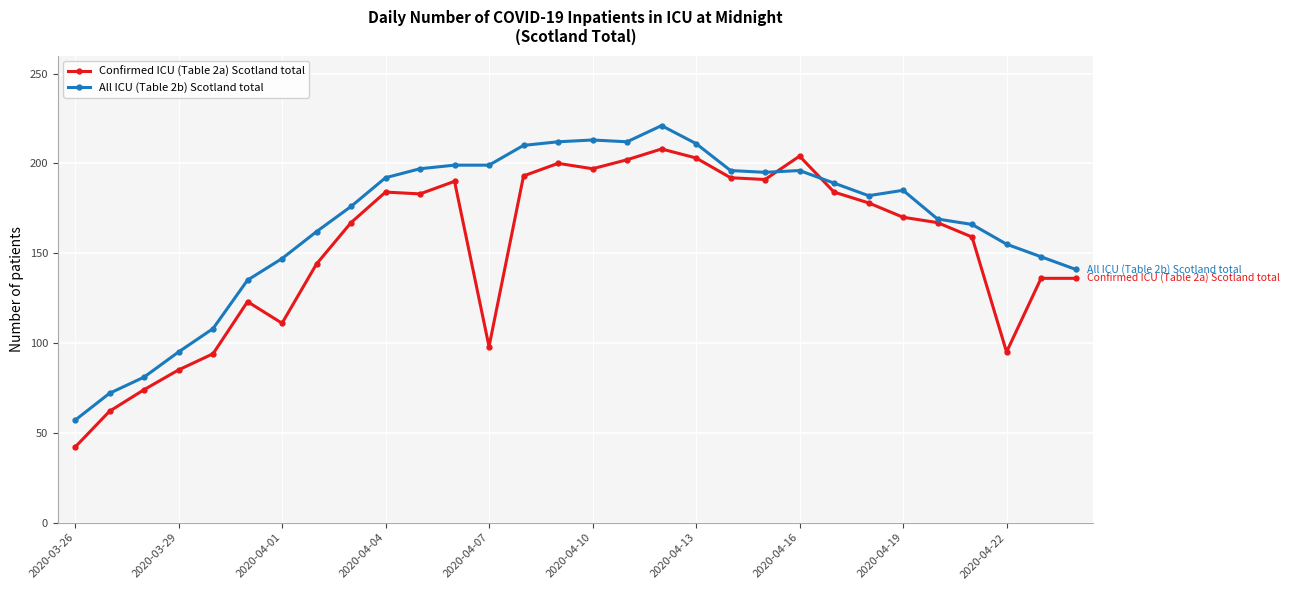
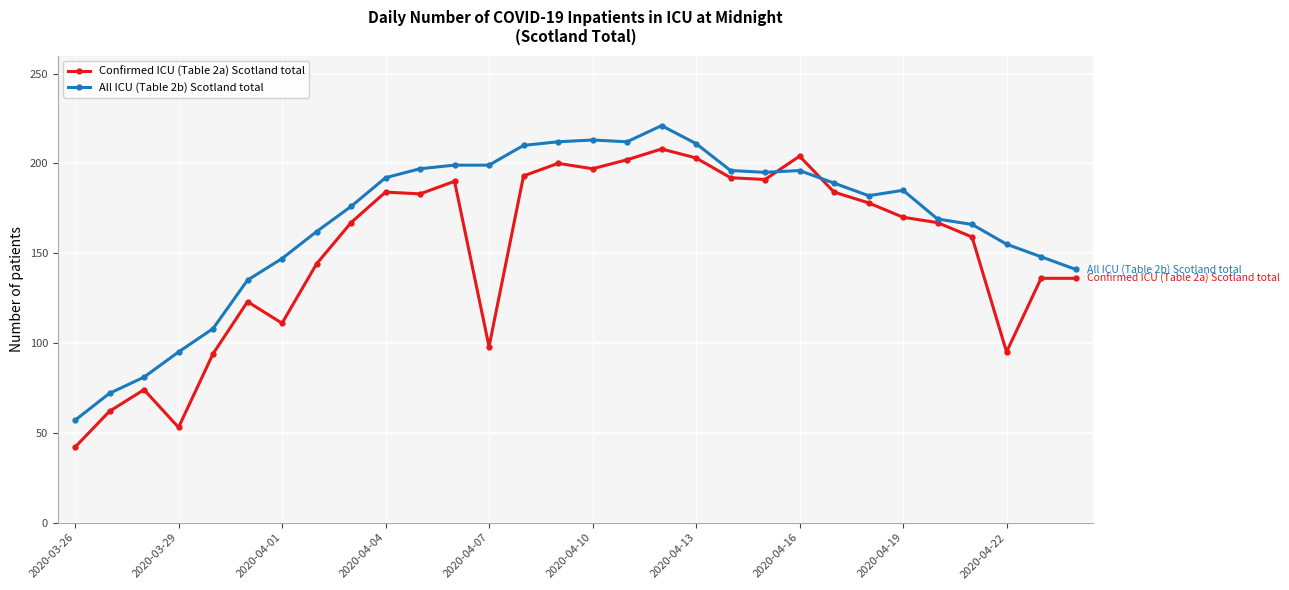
  {
    "Confirmed ICU (Table 2a) Scotland total": {
      "2020-03-26": 42,
-     "2020-03-29": 85,
+     "2020-03-29": 53,
      "2020-04-01": 111,
      "2020-04-04": 184,
      "2020-04-07": 98,
      "2020-04-10": 197,
      "2020-04-13": 203,
      "2020-04-16": 204,
      "2020-04-19": 170,
      "2020-04-22": 95
    },
    "All ICU (Table 2b) Scotland total": {
      "2020-03-26": 57,
      "2020-03-29": 95,
      "2020-04-01": 147,
      "2020-04-04": 192,
      "2020-04-07": 199,
      "2020-04-10": 213,
      "2020-04-13": 211,
      "2020-04-16": 196,
      "2020-04-19": 185,
      "2020-04-22": 155
    }
  }
